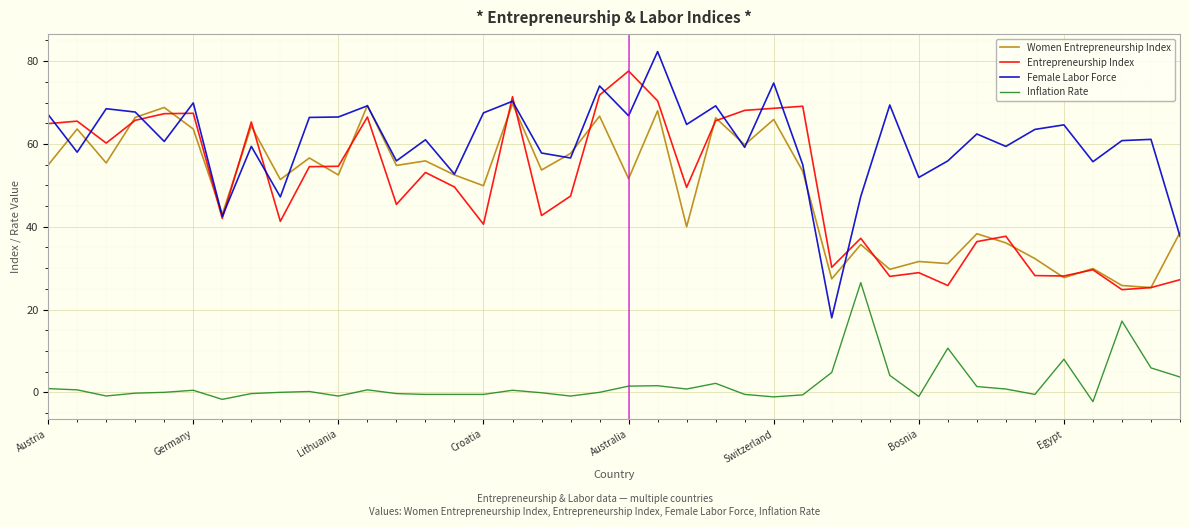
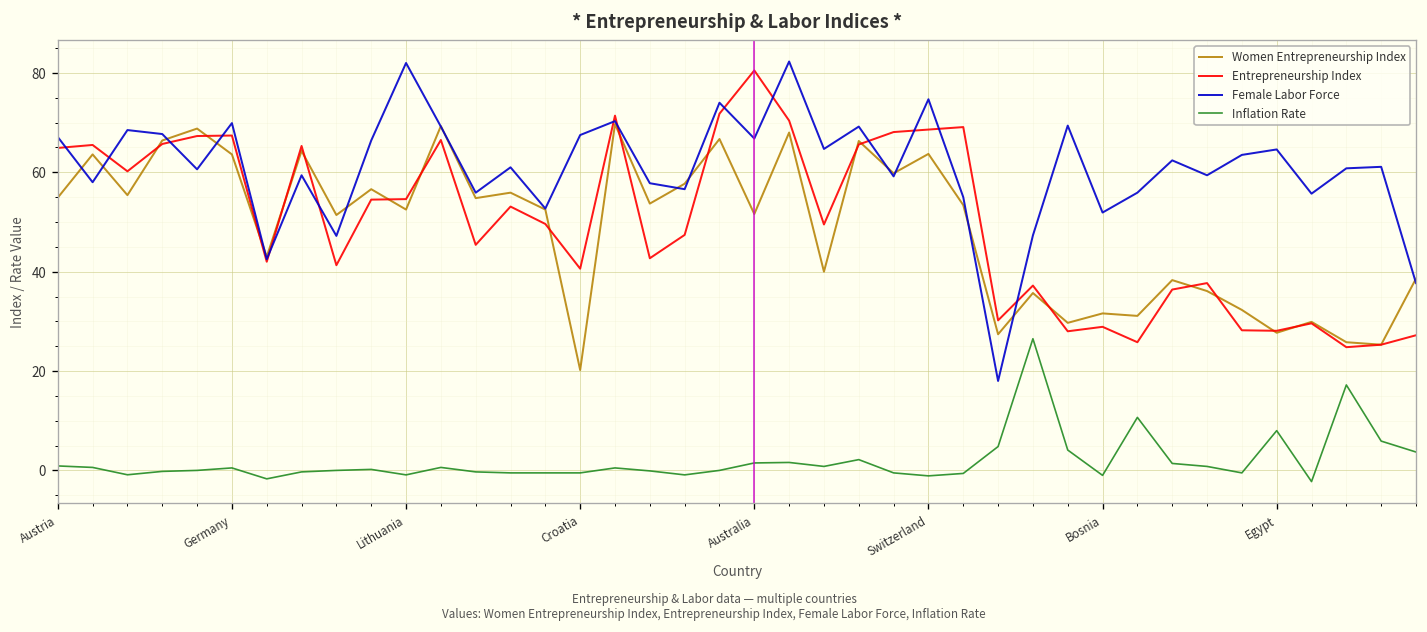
  {
    "Women Entrepreneurship Index": {
      "Austria": 55,
      "Germany": 64,
      "Lithuania": 53,
-     "Croatia": 50,
+     "Croatia": 20,
      "Australia": 52,
-     "Switzerland": 66,
+     "Switzerland": 64,
      "Bosnia": 32
    },
    "Entrepreneurship Index": {
      "Austria": 65,
      "Germany": 67,
      "Lithuania": 55,
      "Croatia": 41,
-     "Australia": 78,
+     "Australia": 81,
      "Switzerland": 69,
      "Bosnia": 29
    },
    "Female Labor Force": {
      "Austria": 67,
      "Germany": 70,
-     "Lithuania": 67,
+     "Lithuania": 82,
      "Croatia": 68,
      "Australia": 67,
      "Switzerland": 75,
      "Bosnia": 52,
      "Egypt": 65
    },
    "Inflation Rate": {
      "Austria": 1,
      "Germany": 1,
      "Lithuania": -1,
      "Croatia": -1,
      "Australia": 2,
      "Switzerland": -1,
      "Bosnia": -1,
      "Egypt": 8
    }
  }
